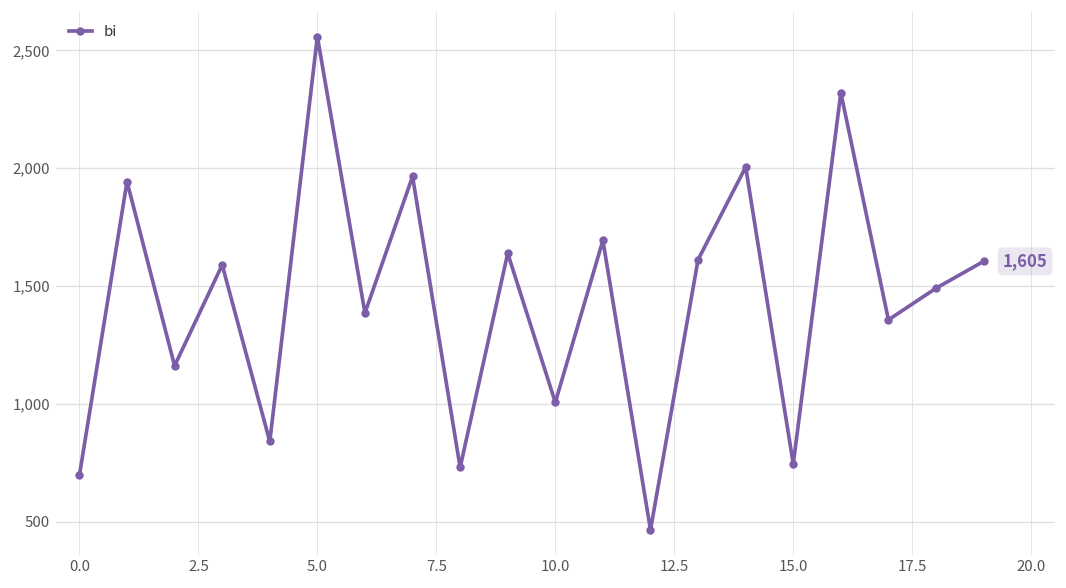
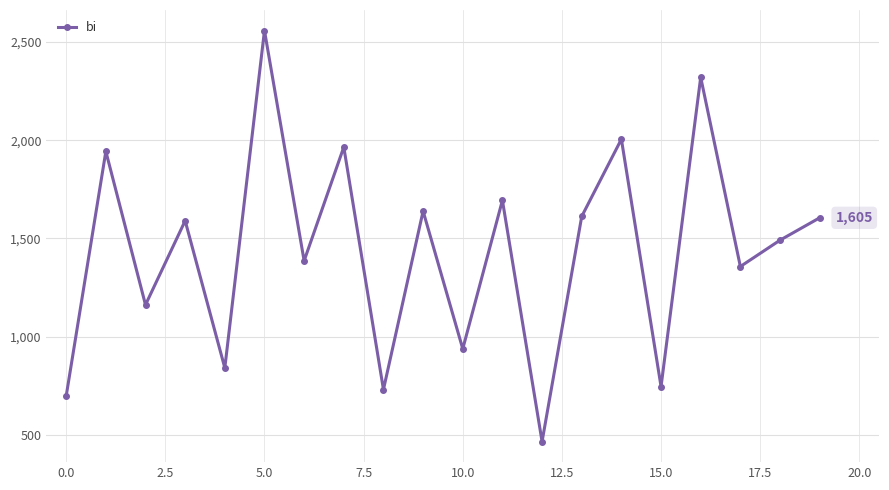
  {
    "0.0": "700",
    "5.0": "2,560",
-   "10.0": "1,010",
+   "10.0": "940",
    "15.0": "750"
  }
